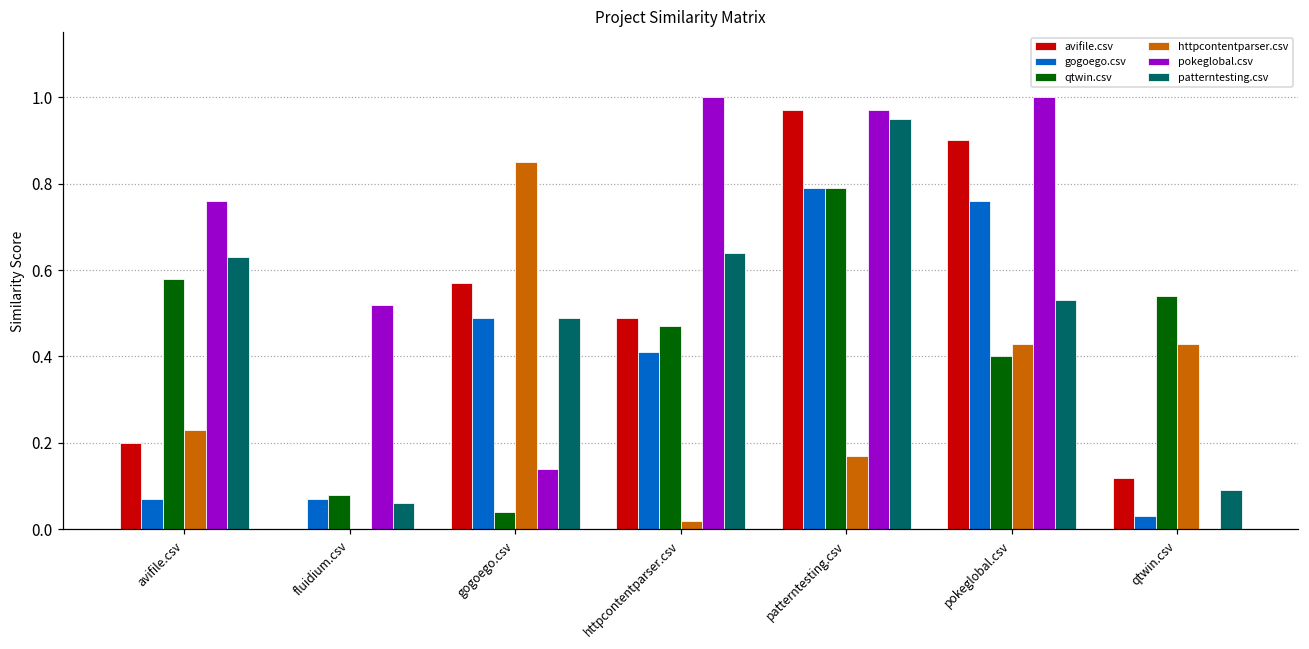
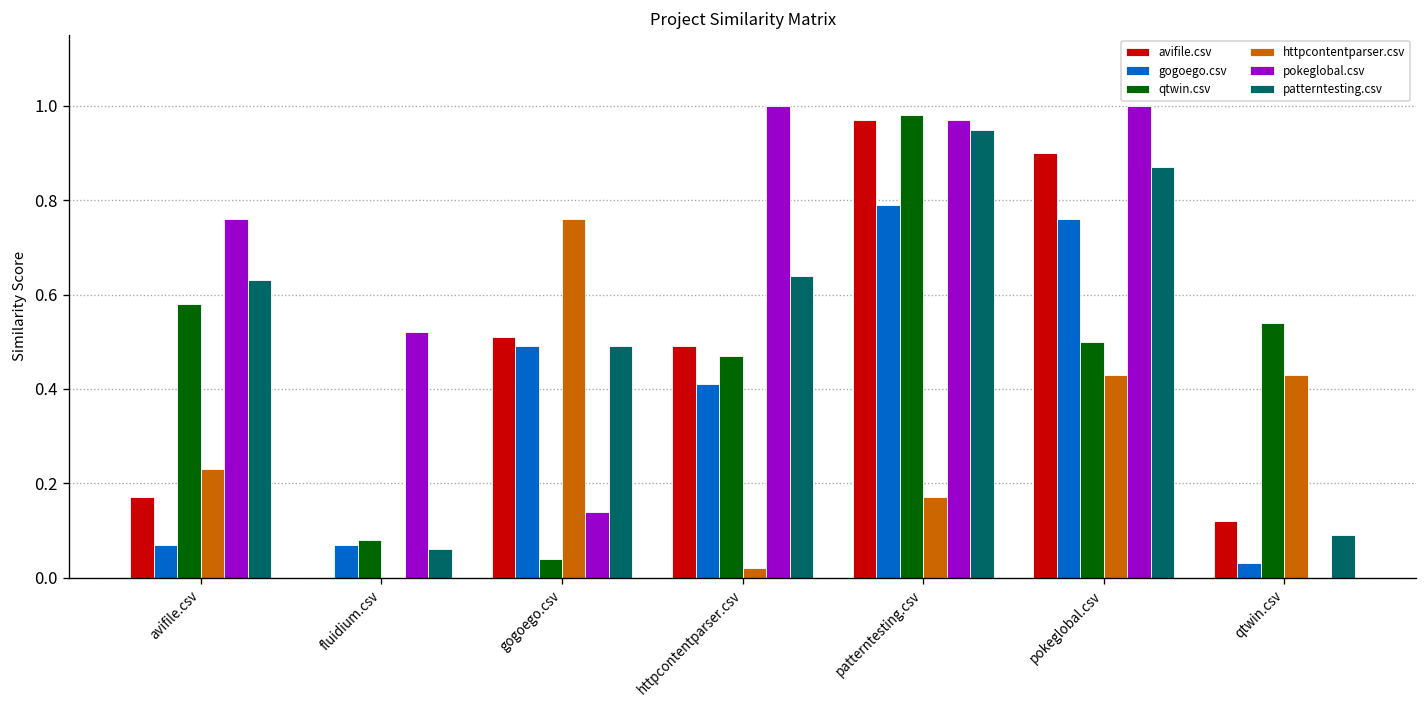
  {
    "avifile.csv": {
-     "avifile.csv": 0.20,
+     "avifile.csv": 0.17,
      "fluidium.csv": 0.00,
-     "gogoego.csv": 0.57,
+     "gogoego.csv": 0.51,
      "httpcontentparser.csv": 0.49,
      "patterntesting.csv": 0.97,
      "pokeglobal.csv": 0.90,
      "qtwin.csv": 0.12
    },
    "gogoego.csv": {
      "avifile.csv": 0.07,
      "fluidium.csv": 0.07,
      "gogoego.csv": 0.49,
      "httpcontentparser.csv": 0.41,
      "patterntesting.csv": 0.79,
      "pokeglobal.csv": 0.76,
      "qtwin.csv": 0.03
    },
    "qtwin.csv": {
      "avifile.csv": 0.58,
      "fluidium.csv": 0.08,
      "gogoego.csv": 0.04,
      "httpcontentparser.csv": 0.47,
-     "patterntesting.csv": 0.79,
-     "pokeglobal.csv": 0.4,
+     "patterntesting.csv": 0.98,
+     "pokeglobal.csv": 0.5,
      "qtwin.csv": 0.54
    },
    "httpcontentparser.csv": {
      "avifile.csv": 0.23,
      "fluidium.csv": 0.00,
-     "gogoego.csv": 0.85,
+     "gogoego.csv": 0.76,
      "httpcontentparser.csv": 0.02,
      "patterntesting.csv": 0.17,
      "pokeglobal.csv": 0.43,
      "qtwin.csv": 0.43
    },
    "pokeglobal.csv": {
      "avifile.csv": 0.76,
      "fluidium.csv": 0.52,
      "gogoego.csv": 0.14,
      "httpcontentparser.csv": 1.00,
      "patterntesting.csv": 0.97,
      "pokeglobal.csv": 1.00,
      "qtwin.csv": 0.00
    },
    "patterntesting.csv": {
      "avifile.csv": 0.63,
      "fluidium.csv": 0.06,
      "gogoego.csv": 0.49,
      "httpcontentparser.csv": 0.64,
      "patterntesting.csv": 0.95,
-     "pokeglobal.csv": 0.53,
+     "pokeglobal.csv": 0.87,
      "qtwin.csv": 0.09
    }
  }
